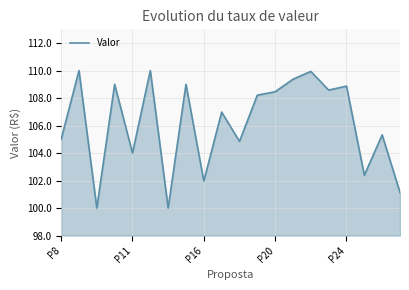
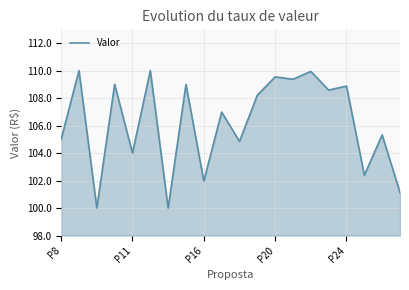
  {
    "P8": 105.0,
    "P11": 104.0,
    "P16": 102.0,
-   "P20": 108.5,
+   "P20": 109.5,
    "P24": 108.9
  }
